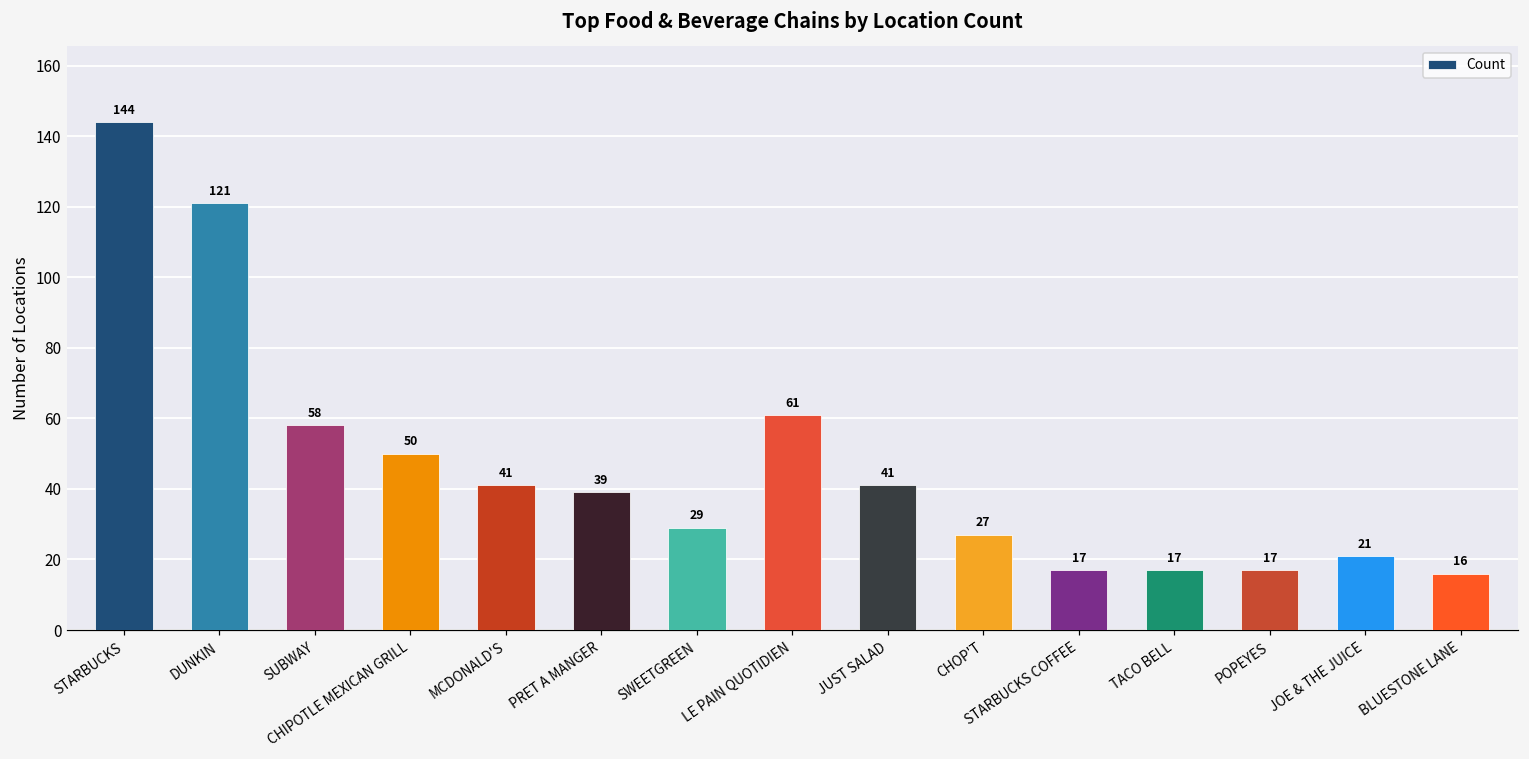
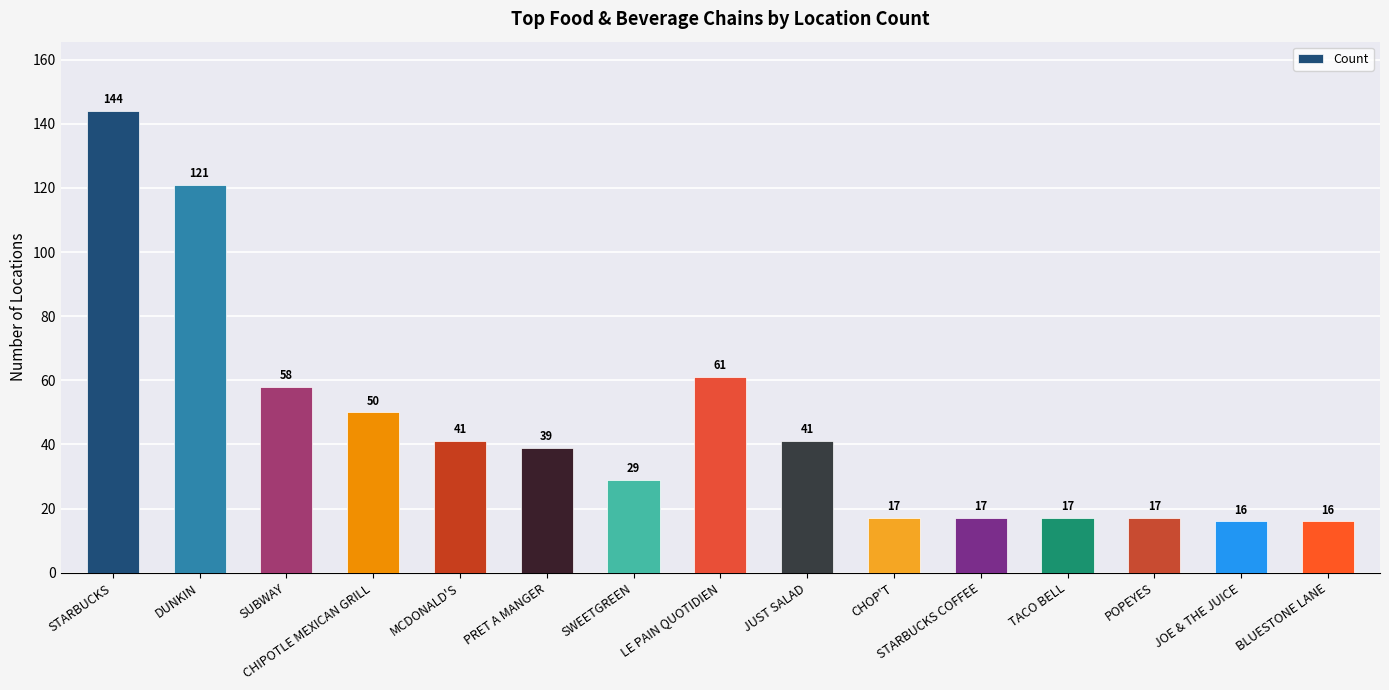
  {
    "STARBUCKS": 144,
    "DUNKIN": 121,
    "SUBWAY": 58,
    "CHIPOTLE MEXICAN GRILL": 50,
    "MCDONALD'S": 41,
    "PRET A MANGER": 39,
    "SWEETGREEN": 29,
    "LE PAIN QUOTIDIEN": 61,
    "JUST SALAD": 41,
-   "CHOP'T": 27,
+   "CHOP'T": 17,
    "STARBUCKS COFFEE": 17,
    "TACO BELL": 17,
    "POPEYES": 17,
-   "JOE & THE JUICE": 21,
+   "JOE & THE JUICE": 16,
    "BLUESTONE LANE": 16
  }
